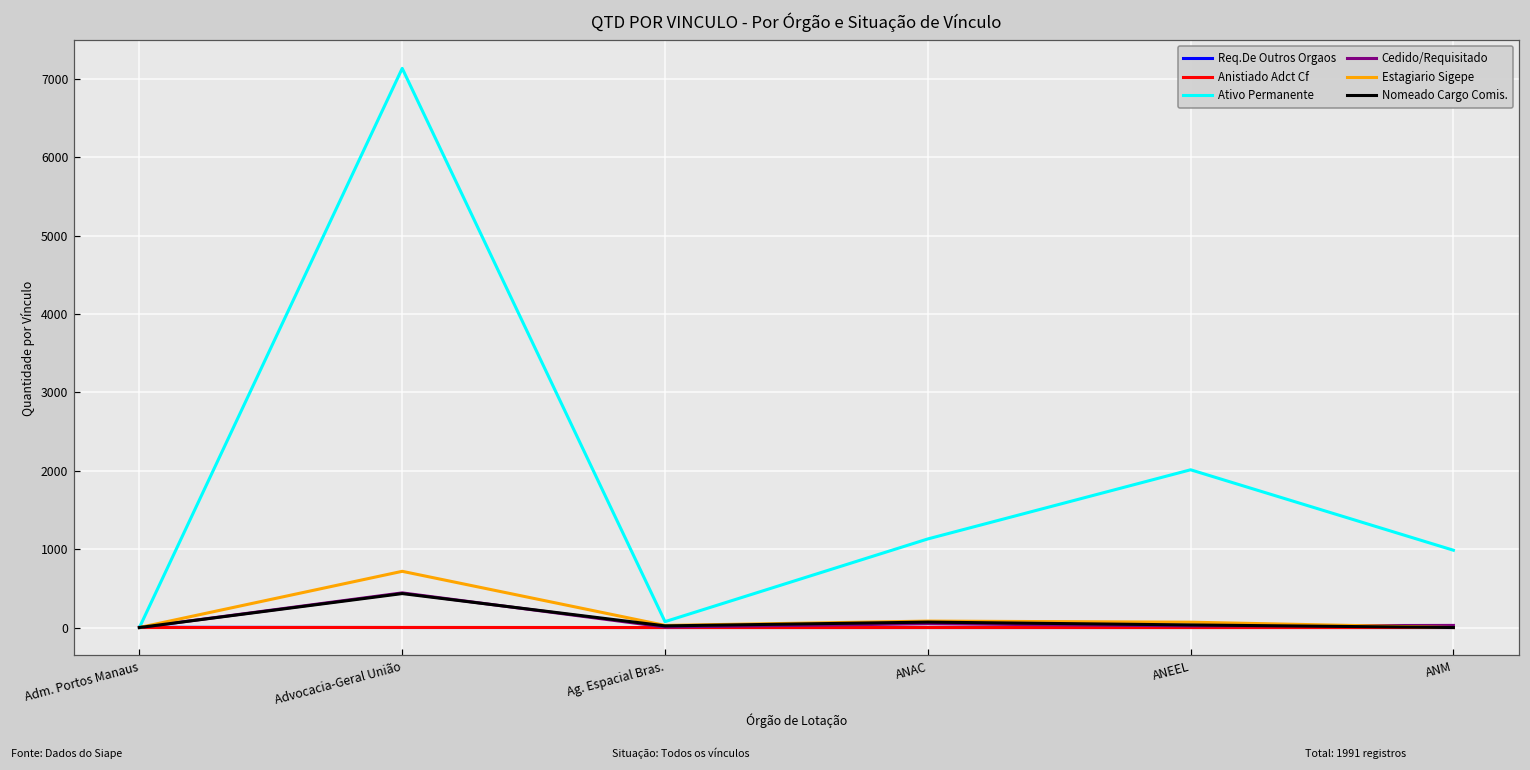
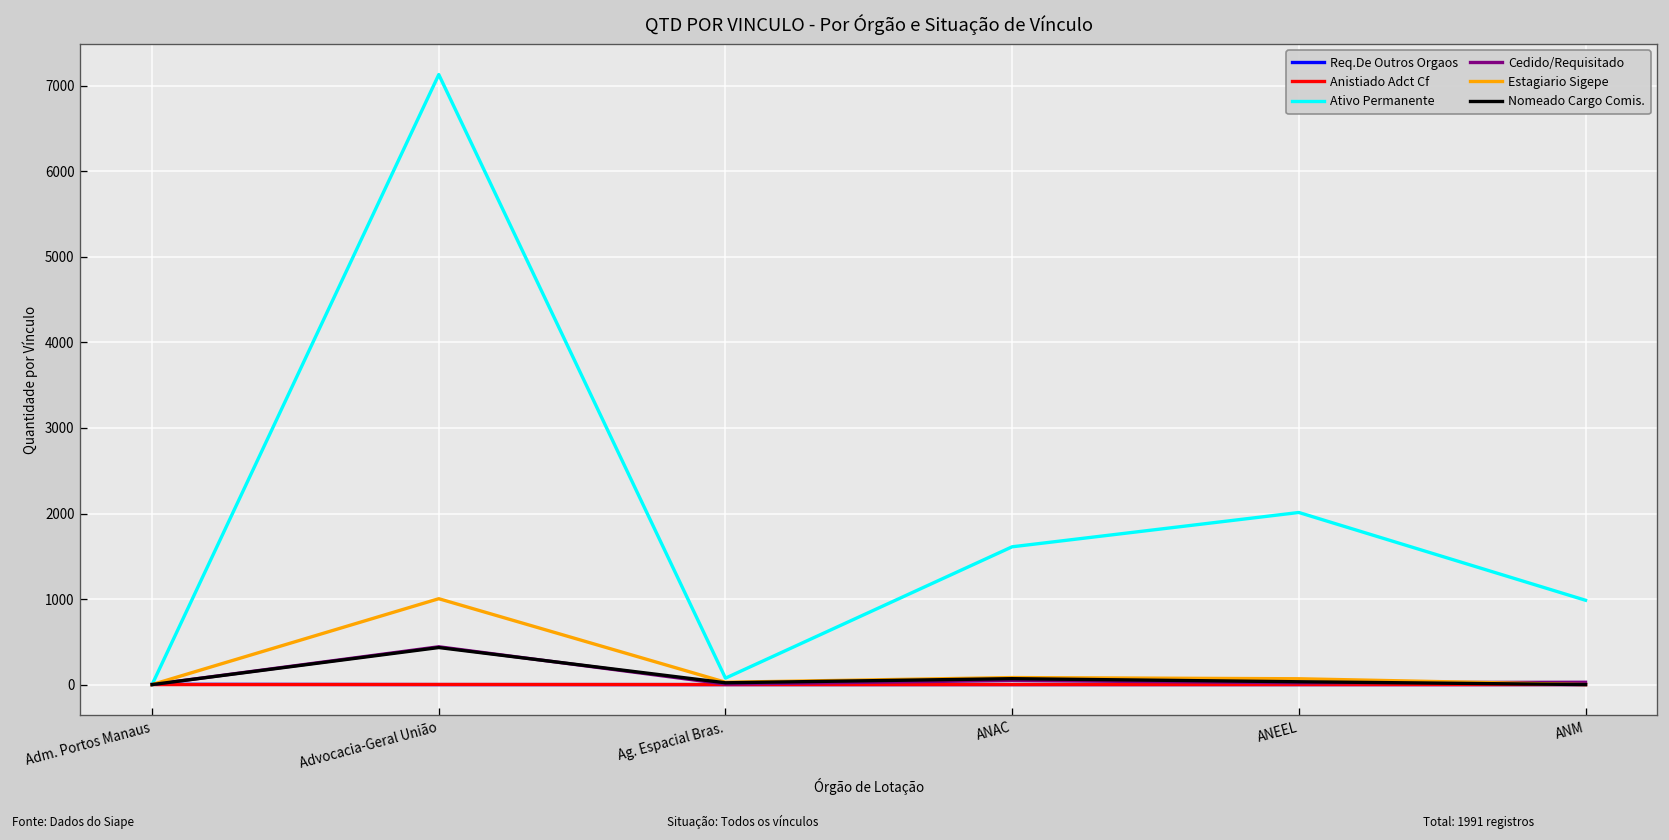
  {
    "Anistiado Adct Cf": {
      "Advocacia-Geral União": 0,
      "ANAC": 0
    },
    "Ativo Permanente": {
      "Advocacia-Geral União": 7100,
      "Ag. Espacial Bras.": 100,
-     "ANAC": 1100,
+     "ANAC": 1600,
      "ANEEL": 2000,
      "ANM": 1000
    },
    "Estagiario Sigepe": {
-     "Advocacia-Geral União": 700
+     "Advocacia-Geral União": 1000
    }
  }
